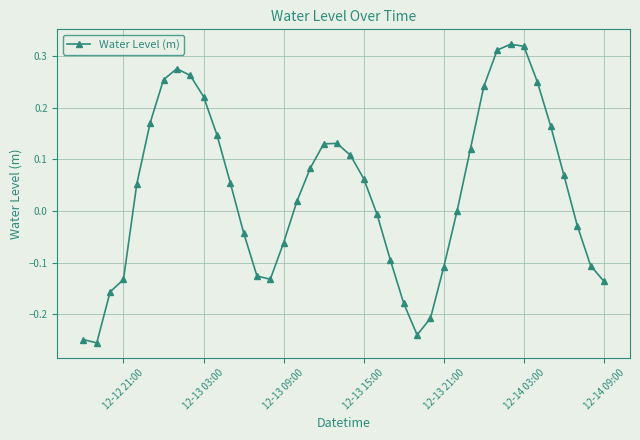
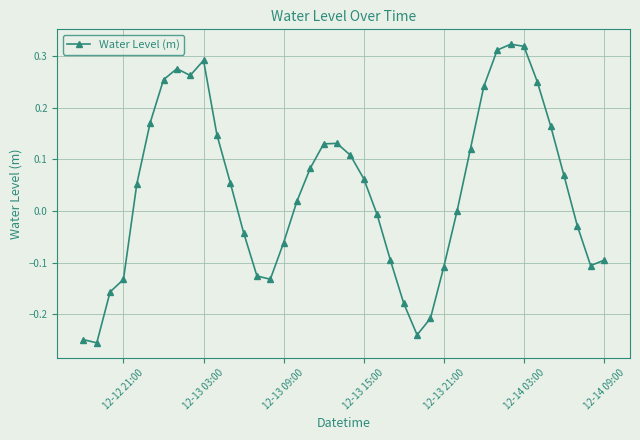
  {
    "12-12 21:00": -0.13,
-   "12-13 03:00": 0.22,
+   "12-13 03:00": 0.29,
    "12-13 09:00": -0.06,
    "12-13 15:00": 0.06,
    "12-13 21:00": -0.11,
    "12-14 03:00": 0.32,
-   "12-14 09:00": -0.14
+   "12-14 09:00": -0.10
  }
